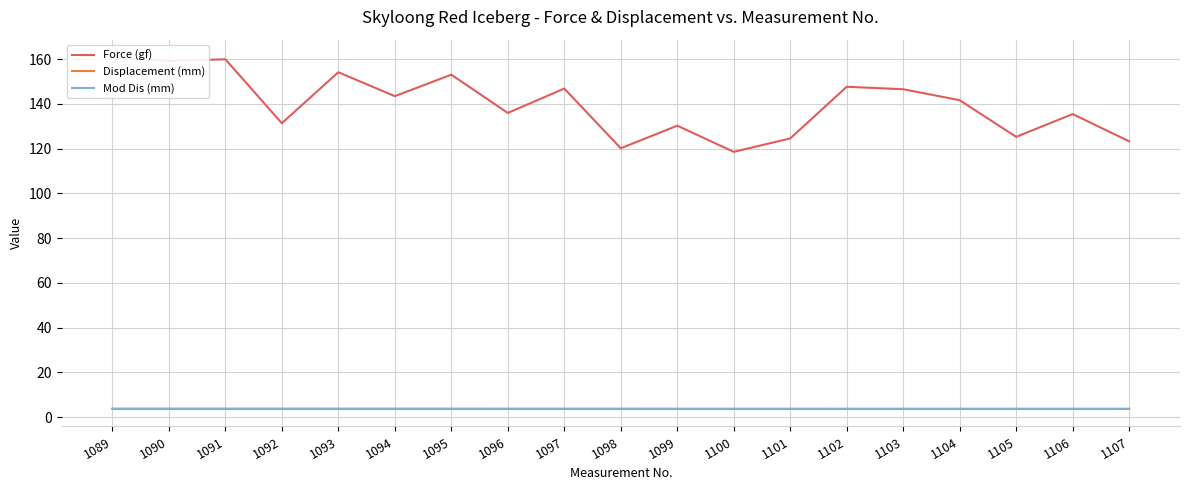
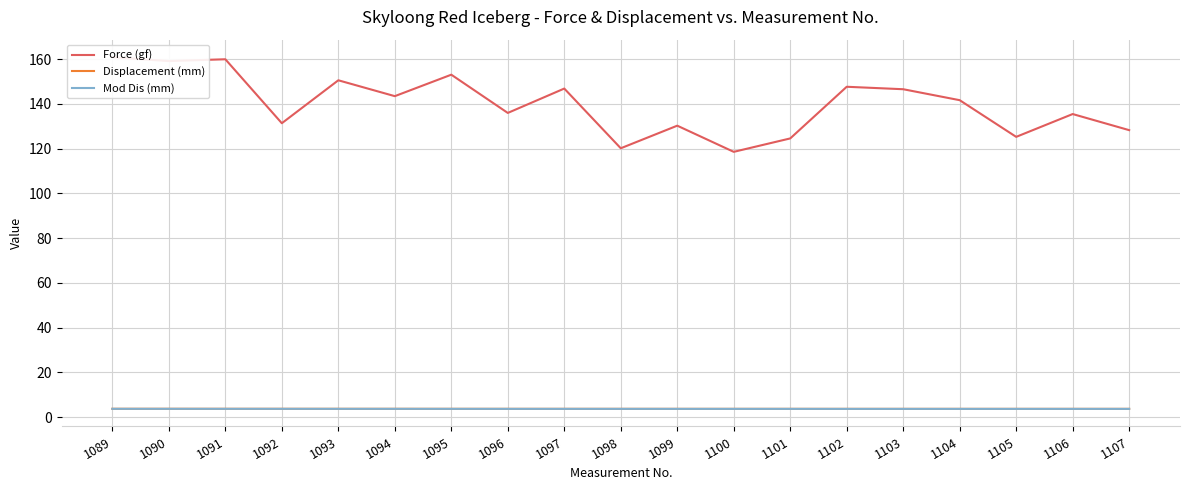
  {
    "Force (gf)": {
      "1091": 160,
      "1092": 131,
-     "1093": 154,
+     "1093": 151,
      "1094": 144,
      "1095": 153,
      "1096": 136,
      "1097": 147,
      "1098": 120,
      "1099": 130,
      "1100": 119,
      "1101": 125,
      "1102": 148,
      "1103": 147,
      "1104": 142,
      "1105": 125,
      "1106": 136,
-     "1107": 123
+     "1107": 128
    },
    "Mod Dis (mm)": {
      "1089": 4,
      "1090": 4,
      "1091": 4,
      "1092": 4,
      "1093": 4,
      "1094": 4,
      "1095": 4,
      "1096": 4,
      "1097": 4,
      "1098": 4,
      "1099": 4,
      "1100": 4,
      "1101": 4,
      "1102": 4,
      "1103": 4,
      "1104": 4,
      "1105": 4,
      "1106": 4,
      "1107": 4
    }
  }
